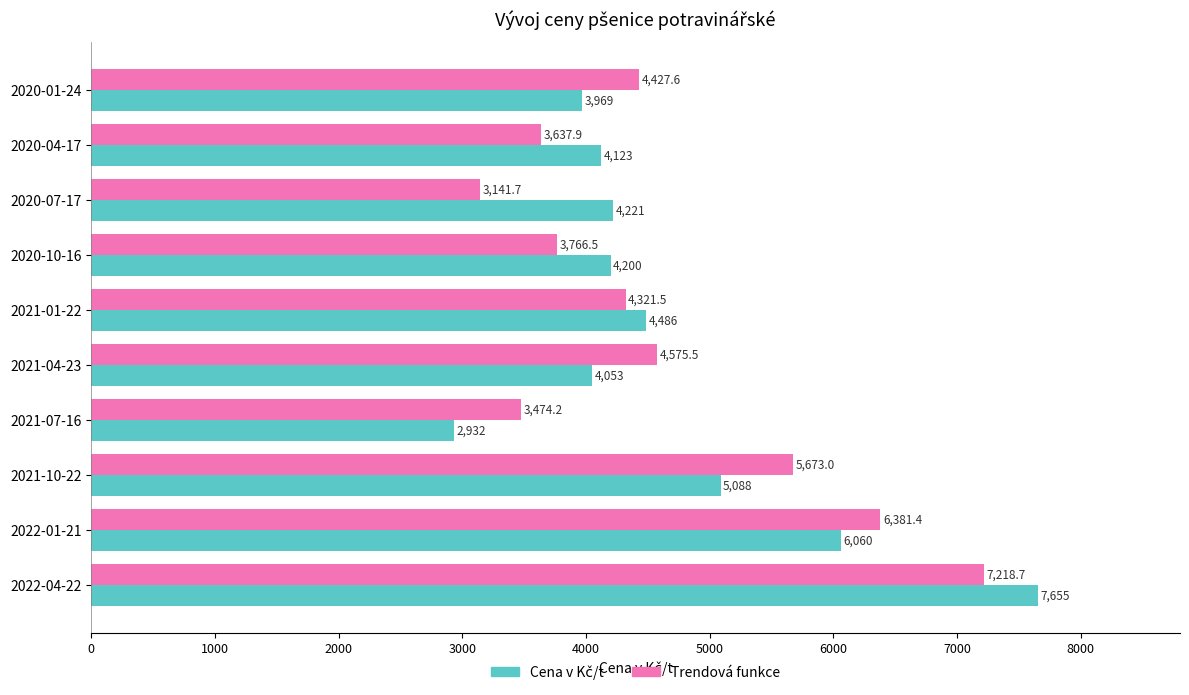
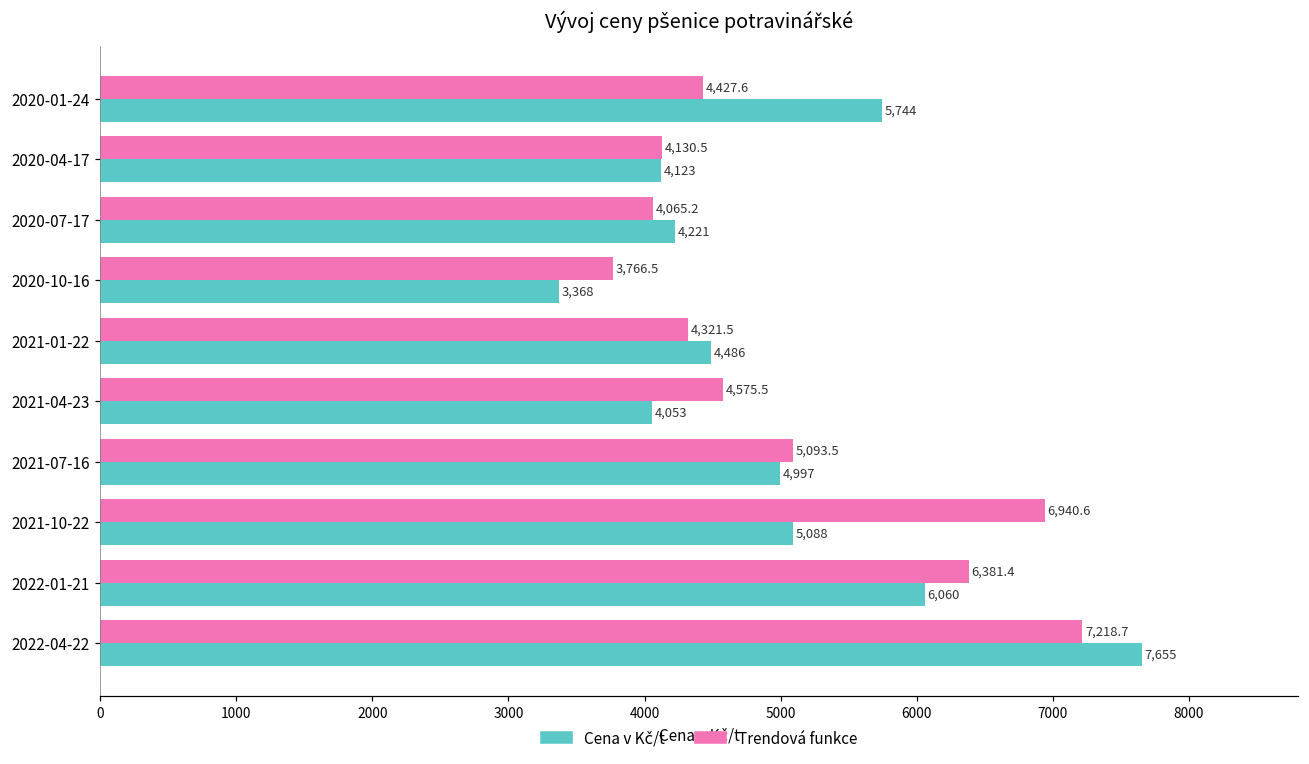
  {
    "Cena v Kč/t": {
-     "2020-01-24": "3,969",
+     "2020-01-24": "5,744",
      "2020-04-17": "4,123",
      "2020-07-17": "4,221",
-     "2020-10-16": "4,200",
+     "2020-10-16": "3,368",
      "2021-01-22": "4,486",
      "2021-04-23": "4,053",
-     "2021-07-16": "2,932",
+     "2021-07-16": "4,997",
      "2021-10-22": "5,088",
      "2022-01-21": "6,060",
      "2022-04-22": "7,655"
    },
    "Trendová funkce": {
      "2020-01-24": "4,427.6",
-     "2020-04-17": "3,637.9",
-     "2020-07-17": "3,141.7",
+     "2020-04-17": "4,130.5",
+     "2020-07-17": "4,065.2",
      "2020-10-16": "3,766.5",
      "2021-01-22": "4,321.5",
      "2021-04-23": "4,575.5",
-     "2021-07-16": "3,474.2",
-     "2021-10-22": "5,673.0",
+     "2021-07-16": "5,093.5",
+     "2021-10-22": "6,940.6",
      "2022-01-21": "6,381.4",
      "2022-04-22": "7,218.7"
    }
  }
